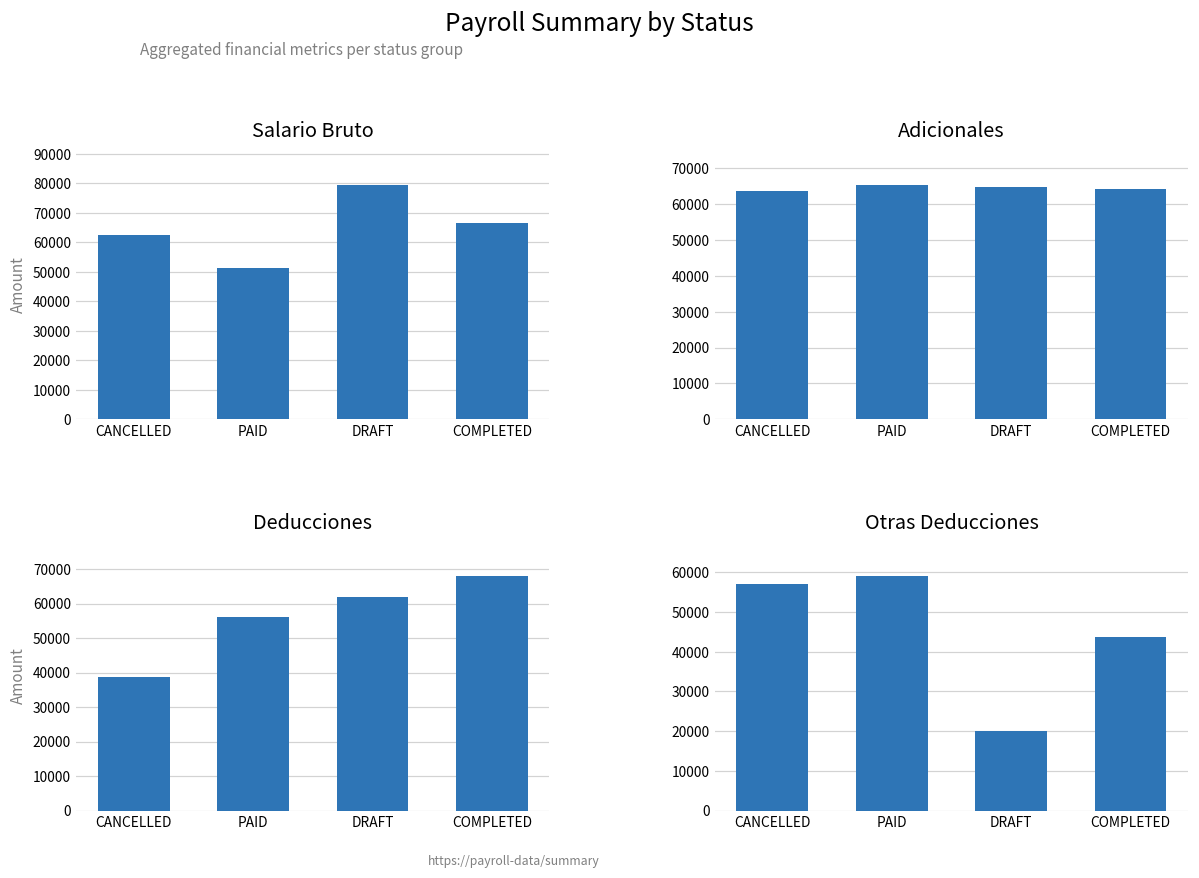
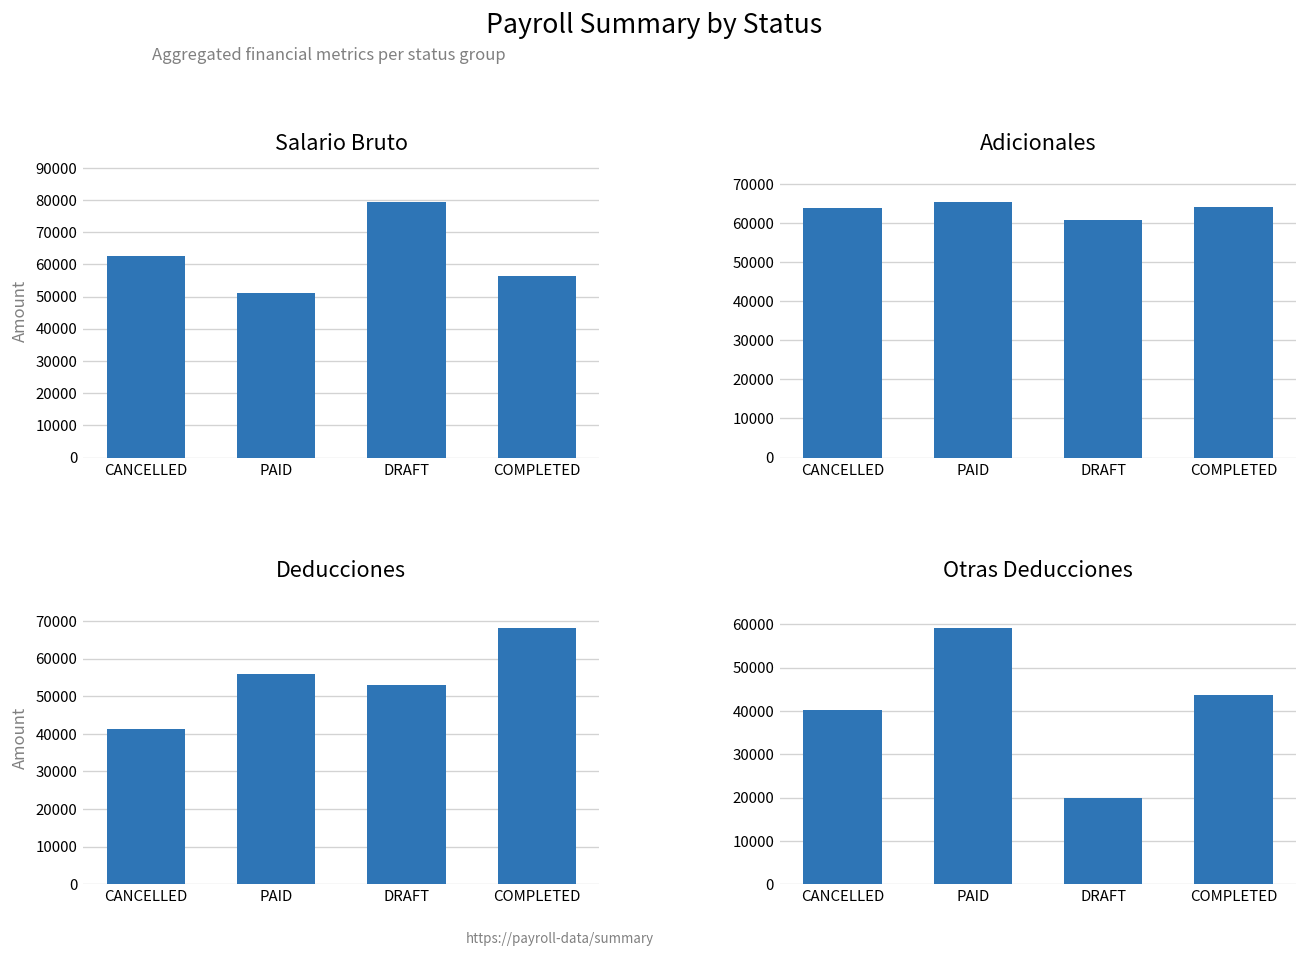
  {
    "Salario Bruto": {
      "CANCELLED": 63000,
      "PAID": 51000,
      "DRAFT": 80000,
-     "COMPLETED": 67000
+     "COMPLETED": 56000
    },
    "Adicionales": {
      "CANCELLED": 64000,
      "PAID": 65000,
-     "DRAFT": 65000,
+     "DRAFT": 61000,
      "COMPLETED": 64000
    },
    "Deducciones": {
-     "CANCELLED": 39000,
+     "CANCELLED": 41000,
      "PAID": 56000,
-     "DRAFT": 62000,
+     "DRAFT": 53000,
      "COMPLETED": 68000
    },
    "Otras Deducciones": {
-     "CANCELLED": 57000,
+     "CANCELLED": 40000,
      "PAID": 59000,
      "DRAFT": 20000,
      "COMPLETED": 44000
    }
  }
